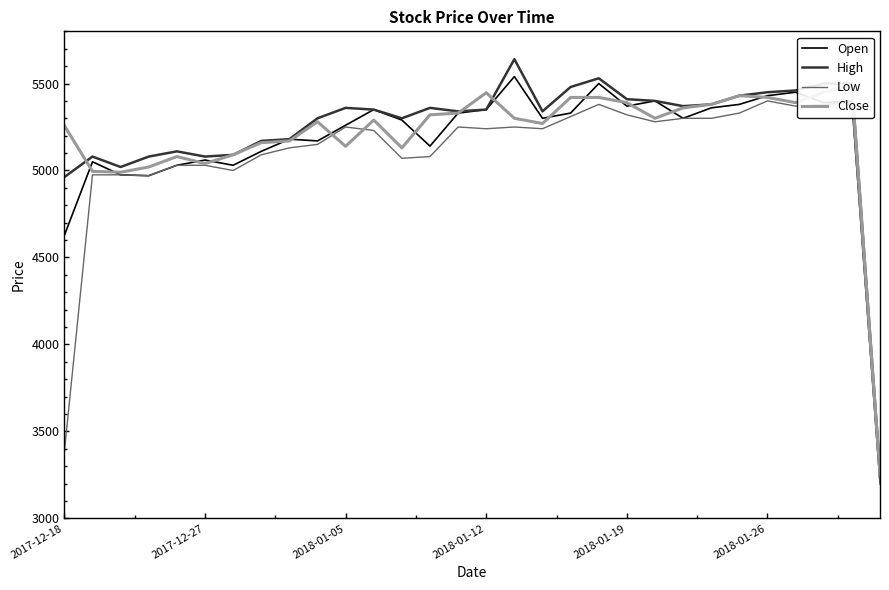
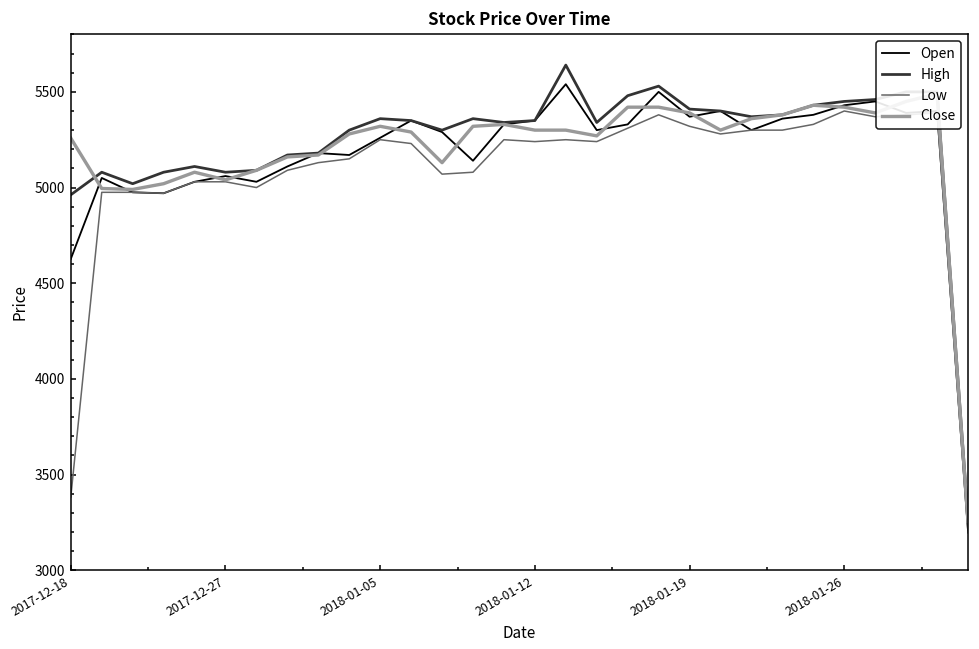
  {
    "Open": {
      "2017-12-18": 4630,
      "2017-12-27": 5060,
      "2018-01-19": 5370
    },
    "High": {
      "2017-12-18": 4960,
      "2017-12-27": 5080,
      "2018-01-05": 5360,
      "2018-01-19": 5410,
      "2018-01-26": 5450
    },
    "Low": {
      "2017-12-18": 3380,
      "2018-01-12": 5240,
      "2018-01-19": 5320,
      "2018-01-26": 5400
    },
    "Close": {
      "2017-12-18": 5260,
-     "2018-01-05": 5140,
-     "2018-01-12": 5450,
+     "2018-01-05": 5320,
+     "2018-01-12": 5300,
      "2018-01-19": 5390
    }
  }
